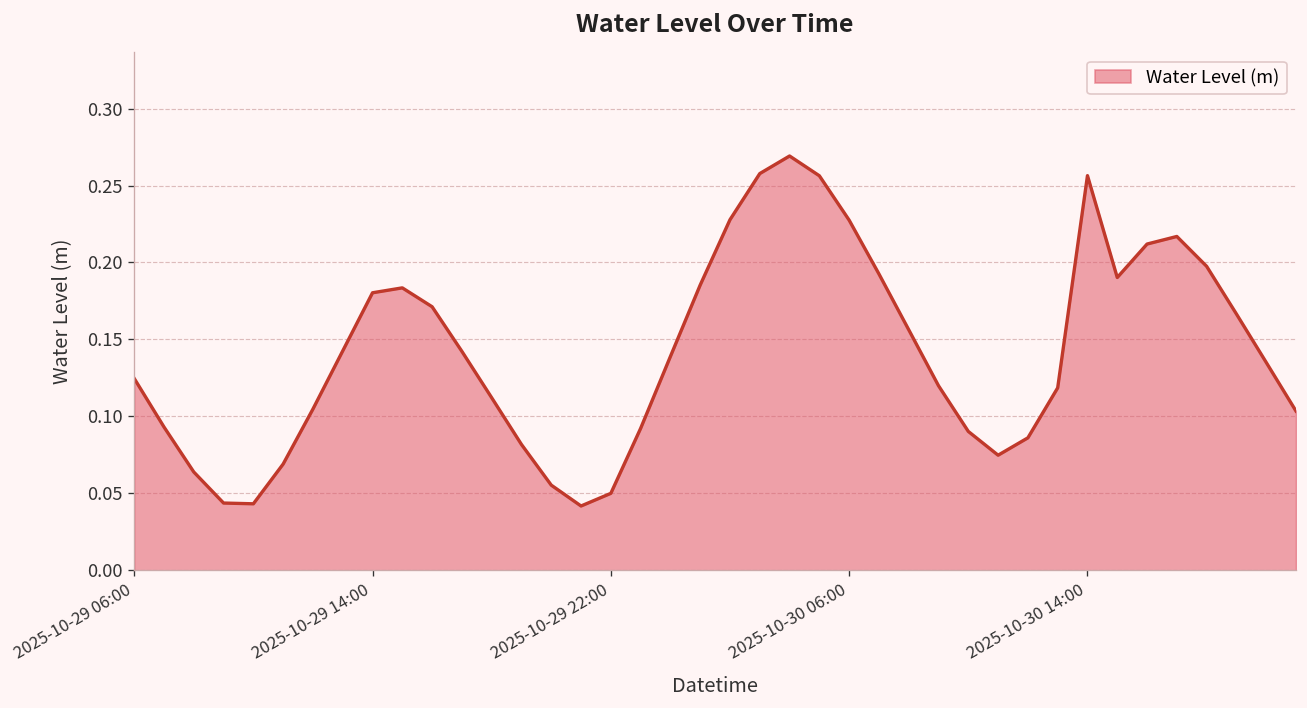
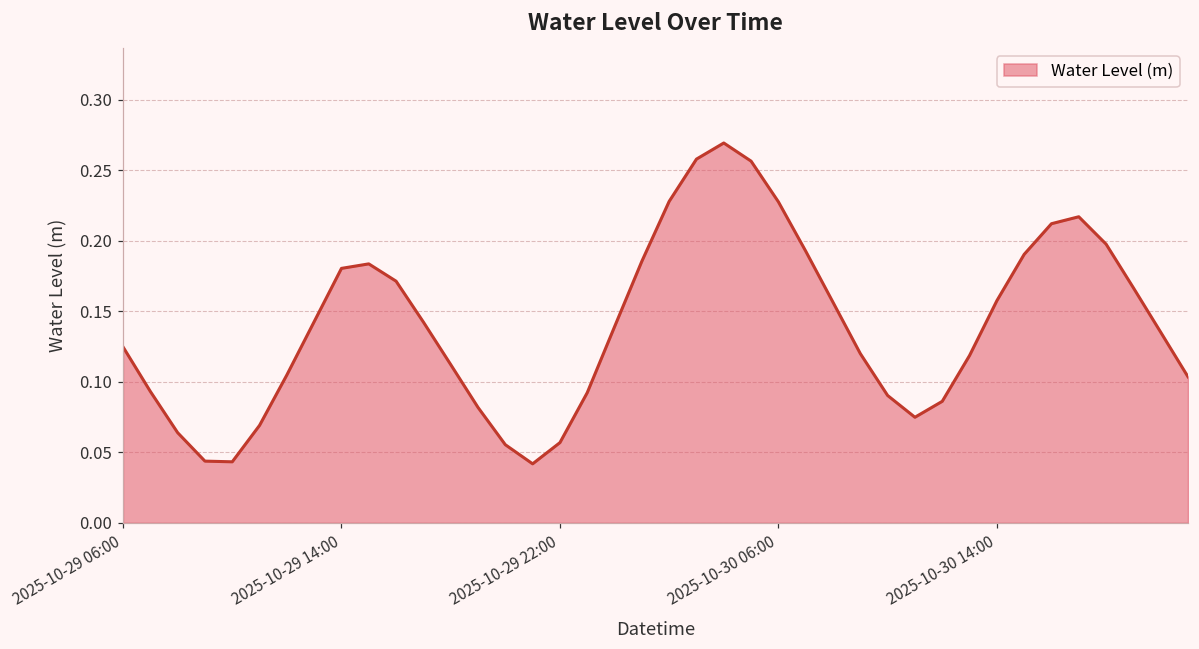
  {
    "2025-10-29 06:00": 0.125,
    "2025-10-29 14:00": 0.180,
-   "2025-10-29 22:00": 0.050,
+   "2025-10-29 22:00": 0.057,
    "2025-10-30 06:00": 0.227,
-   "2025-10-30 14:00": 0.256
+   "2025-10-30 14:00": 0.157
  }
